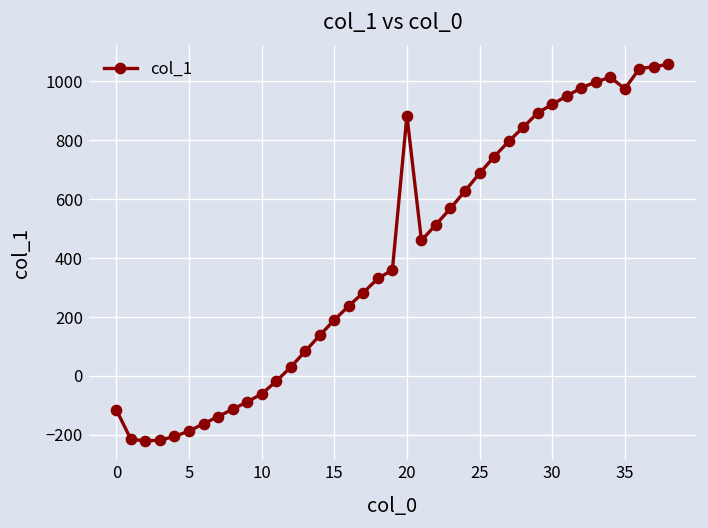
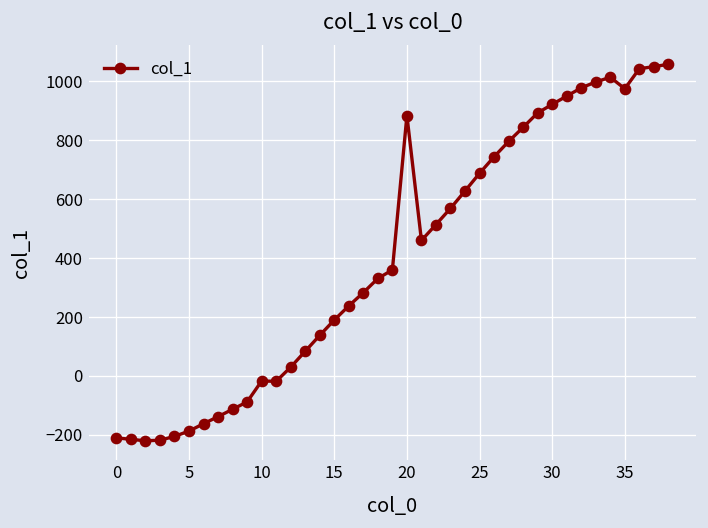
  {
-   "0": -120,
+   "0": -210,
    "5": -190,
-   "10": -60,
+   "10": -20,
    "15": 190,
    "20": 880,
    "25": 690,
    "30": 920,
    "35": 980
  }
